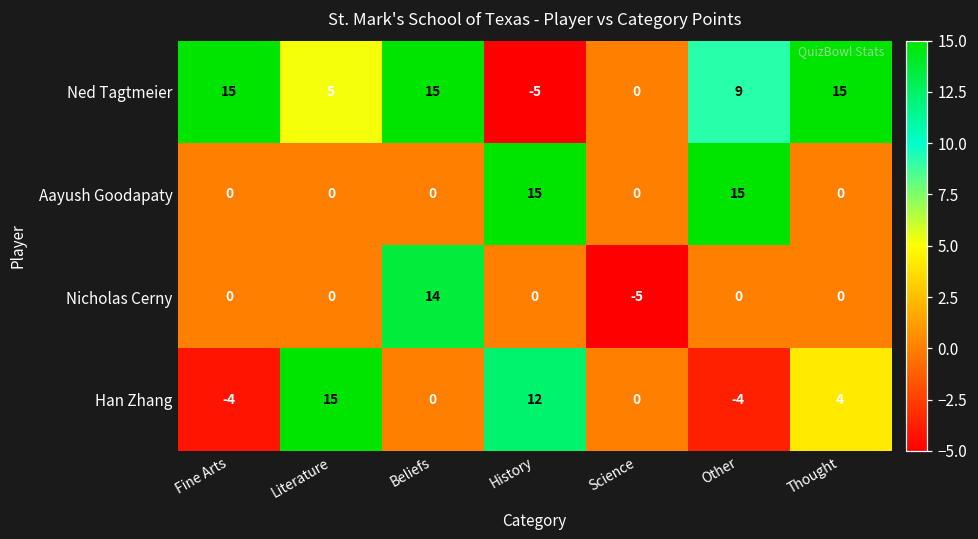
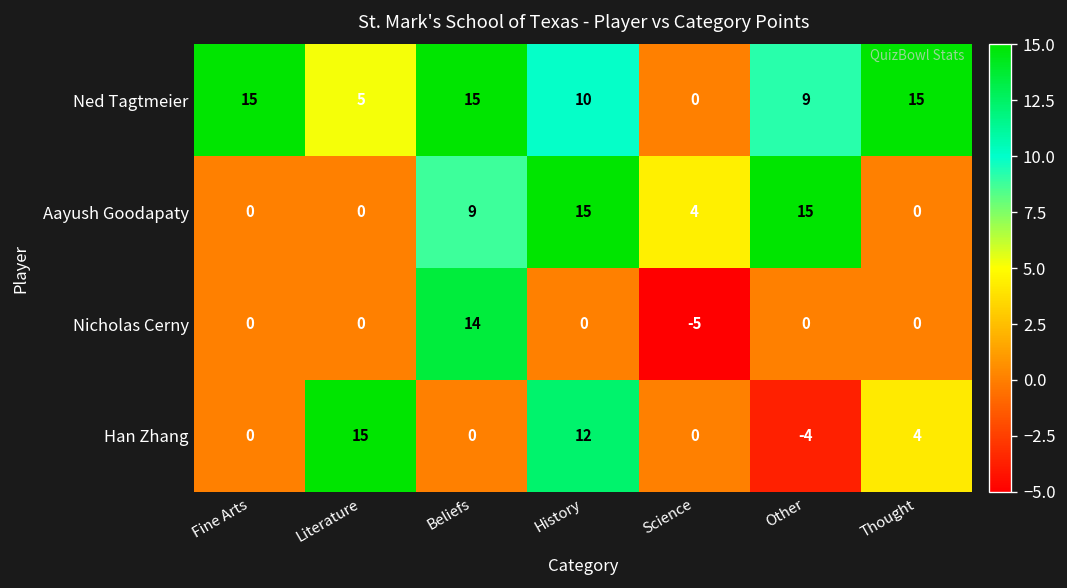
  {
    "Ned Tagtmeier": {
      "Fine Arts": 15,
      "Literature": 5,
      "Beliefs": 15,
-     "History": -5,
+     "History": 10,
      "Science": 0,
      "Other": 9
    },
    "Aayush Goodapaty": {
      "Fine Arts": 0,
      "Literature": 0,
-     "Beliefs": 0,
+     "Beliefs": 9,
      "History": 15,
-     "Science": 0,
+     "Science": 4,
      "Other": 15,
      "Thought": 0
    },
    "Nicholas Cerny": {
      "Fine Arts": 0,
      "Literature": 0,
      "Beliefs": 14,
      "History": 0,
      "Science": -5,
      "Other": 0,
      "Thought": 0
    },
    "Han Zhang": {
-     "Fine Arts": -4,
+     "Fine Arts": 0,
      "Literature": 15,
      "Beliefs": 0,
      "History": 12,
      "Science": 0,
      "Other": -4,
      "Thought": 4
    }
  }
